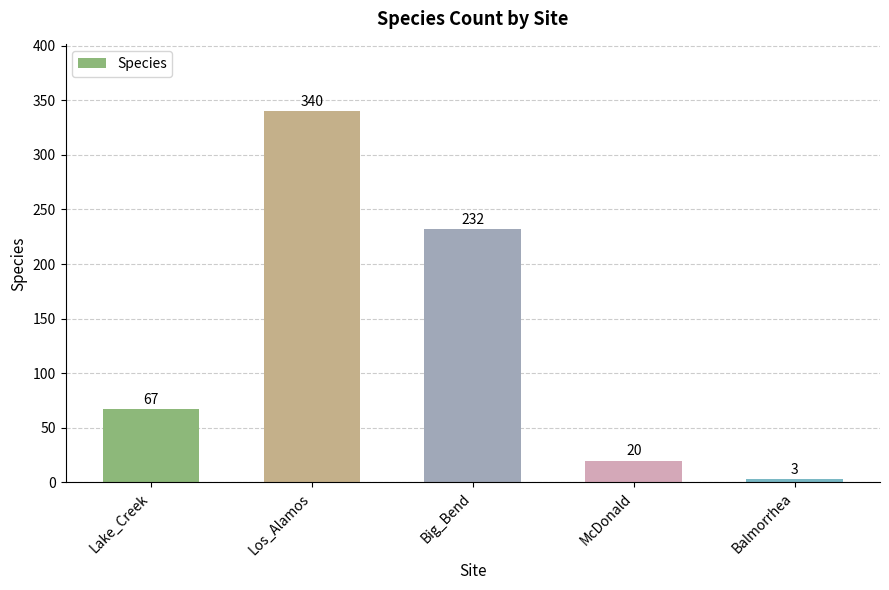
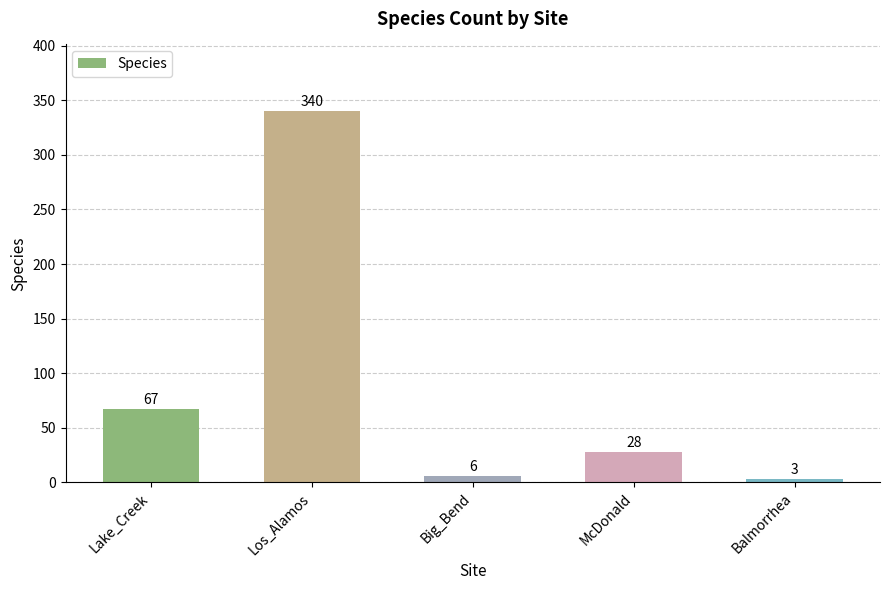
  {
    "Lake_Creek": 67,
    "Los_Alamos": 340,
-   "Big_Bend": 232,
-   "McDonald": 20,
+   "Big_Bend": 6,
+   "McDonald": 28,
    "Balmorrhea": 3
  }
